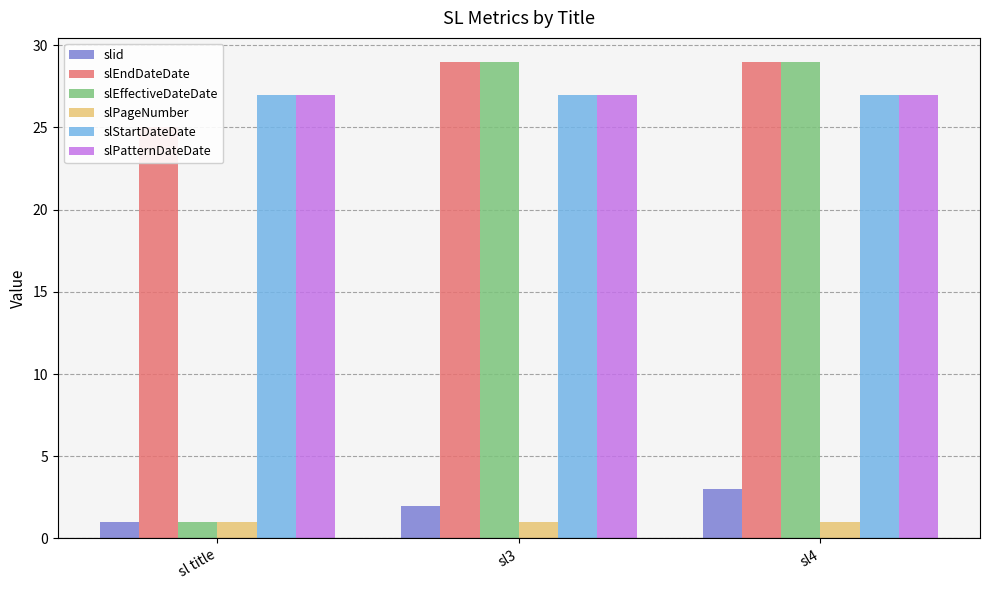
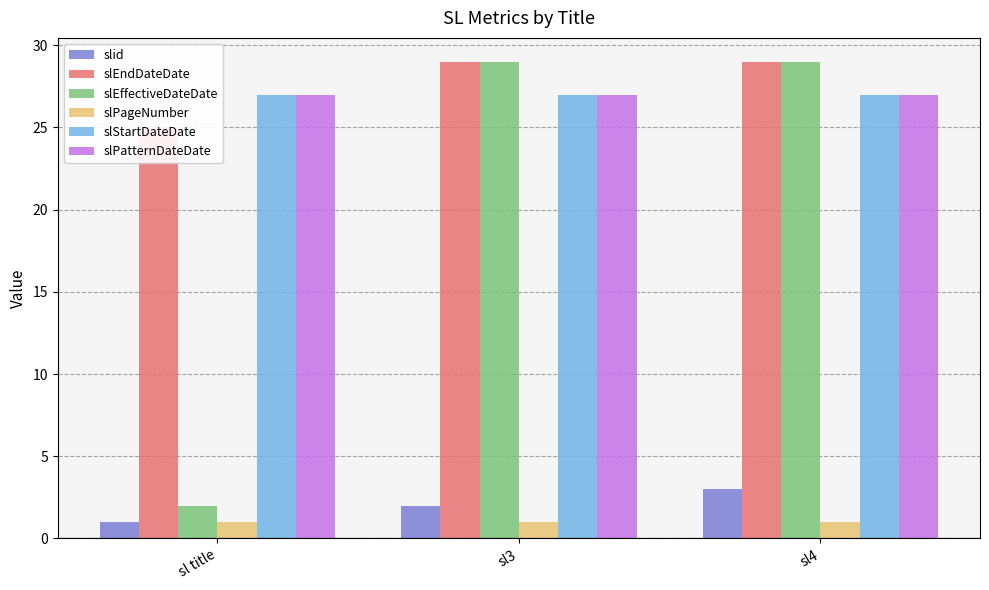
  {
    "slEndDateDate": {
      "sl3": 29,
      "sl4": 29
    },
    "slEffectiveDateDate": {
-     "sl title": 1,
+     "sl title": 2,
      "sl3": 29,
      "sl4": 29
    },
    "slPageNumber": {
      "sl title": 1,
      "sl3": 1,
      "sl4": 1
    },
    "slPatternDateDate": {
      "sl title": 27,
      "sl3": 27,
      "sl4": 27
    }
  }
